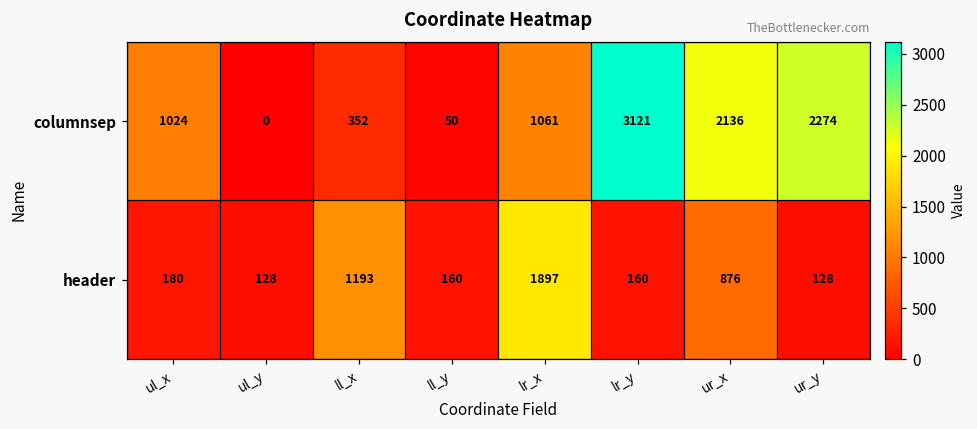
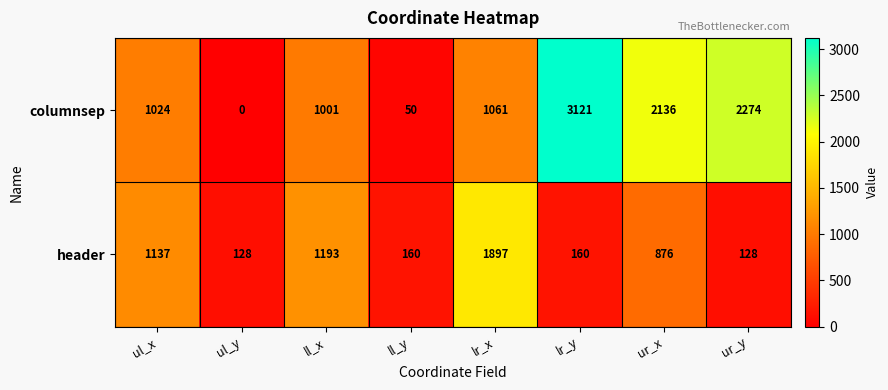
  {
    "columnsep": {
      "ul_x": 1024,
      "ul_y": 0,
-     "ll_x": 352,
+     "ll_x": 1001,
      "ll_y": 50,
      "lr_x": 1061,
      "lr_y": 3121,
      "ur_x": 2136,
      "ur_y": 2274
    },
    "header": {
-     "ul_x": 180,
+     "ul_x": 1137,
      "ul_y": 128,
      "ll_x": 1193,
      "ll_y": 160,
      "lr_x": 1897,
      "lr_y": 160,
      "ur_x": 876,
      "ur_y": 128
    }
  }
